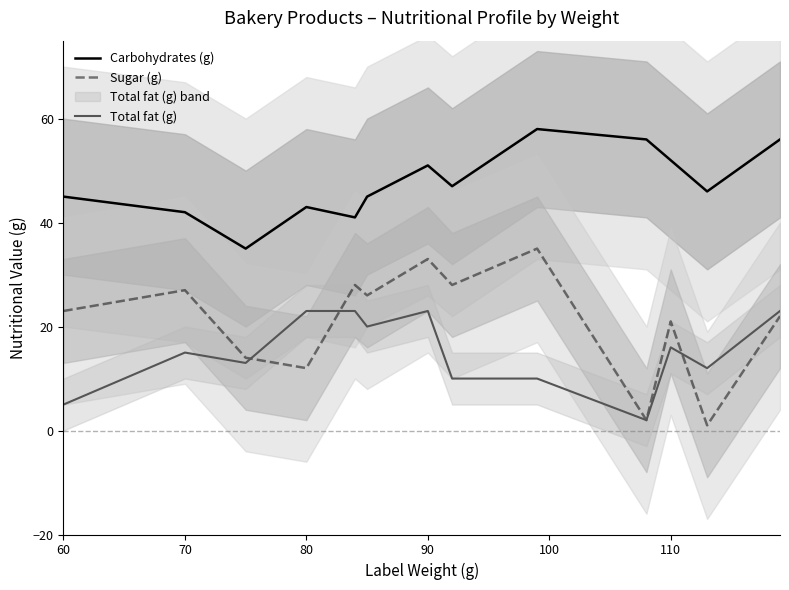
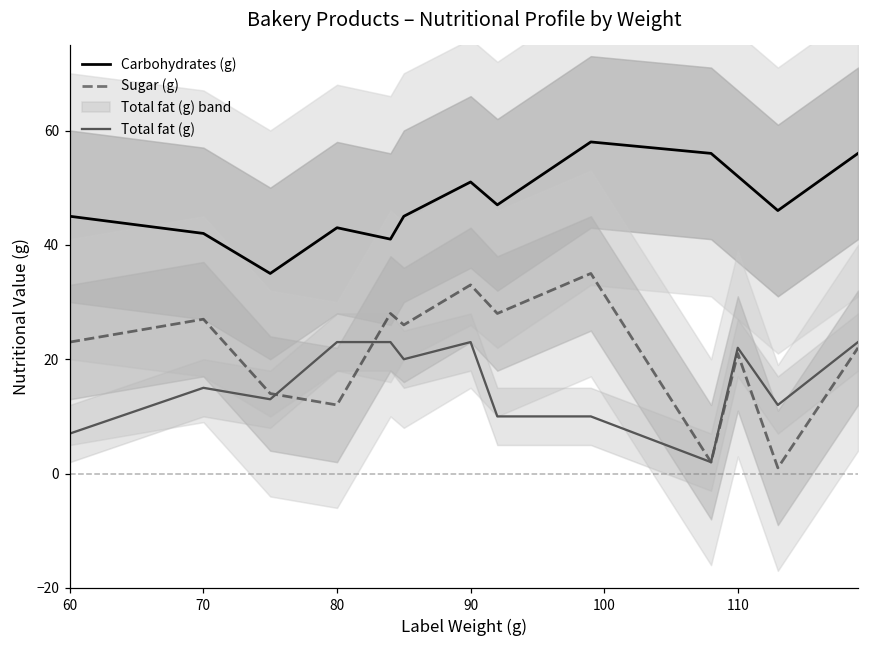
  {
    "Total fat (g)": {
-     "60": 5,
+     "60": 7,
      "70": 15,
      "80": 23,
      "90": 23,
-     "110": 16
+     "110": 22
    }
  }
